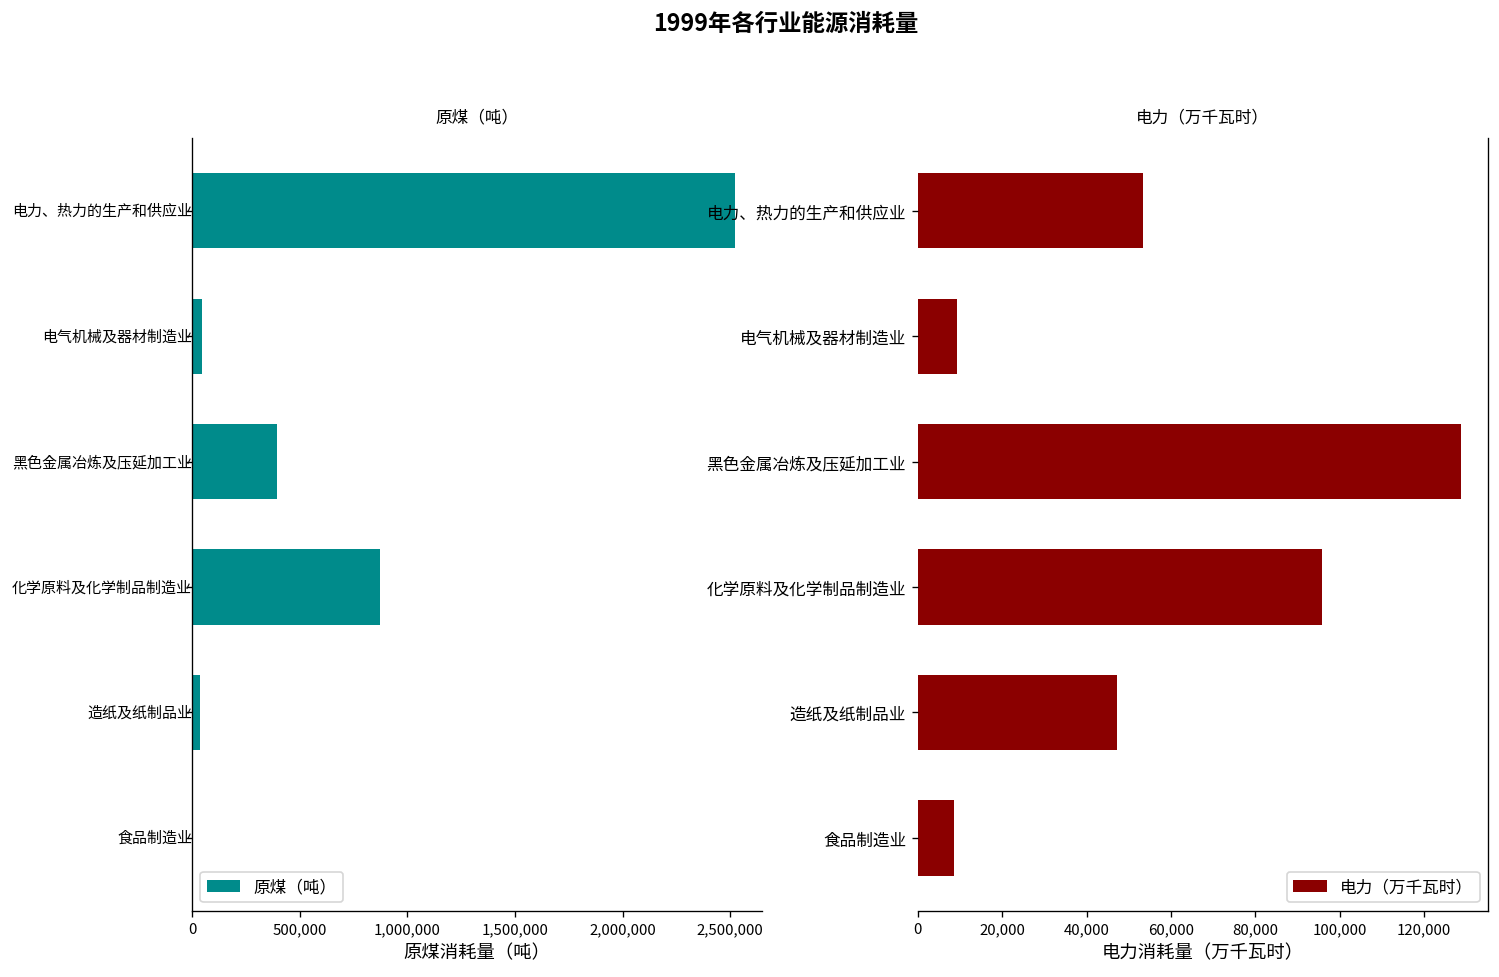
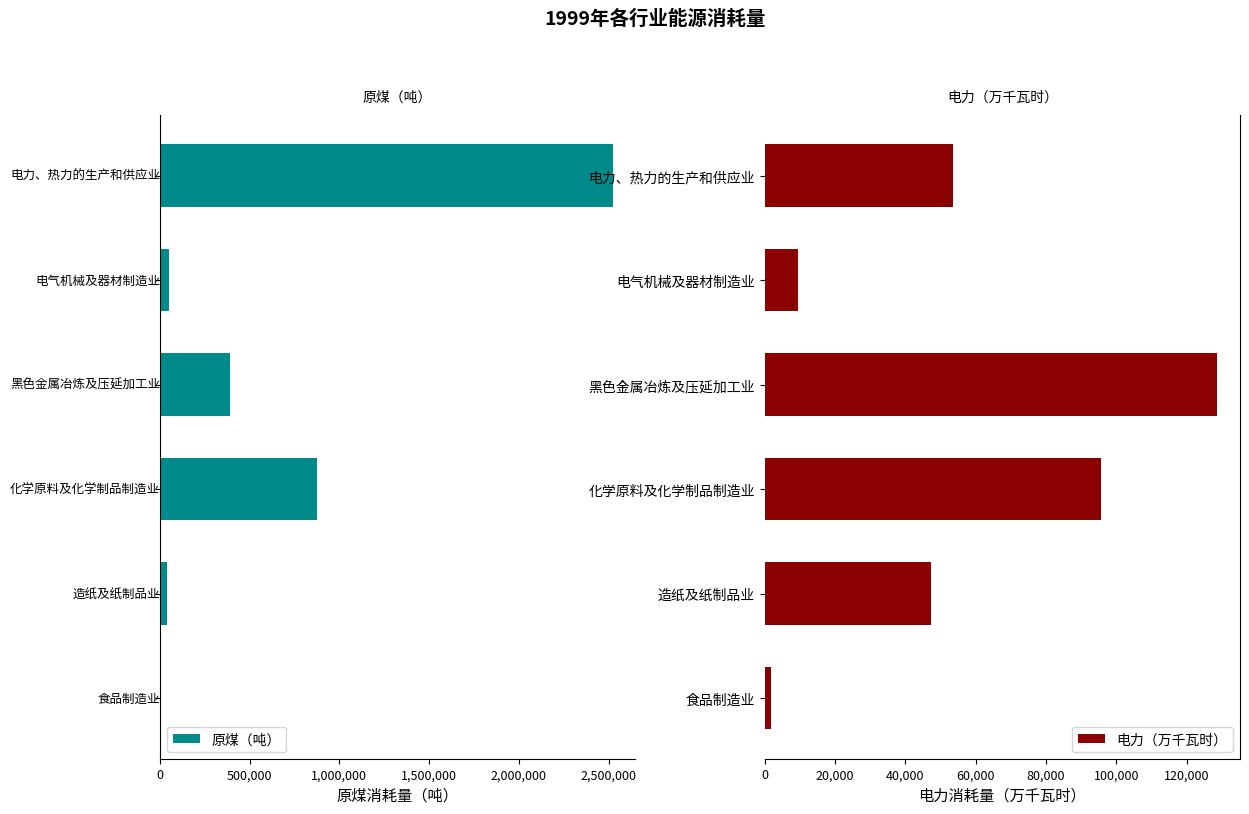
  {
    "电力（万千瓦时）": {
      "电气机械及器材制造业": "9,000",
      "造纸及纸制品业": "47,000",
-     "食品制造业": "9,000"
+     "食品制造业": "2,000"
    }
  }
